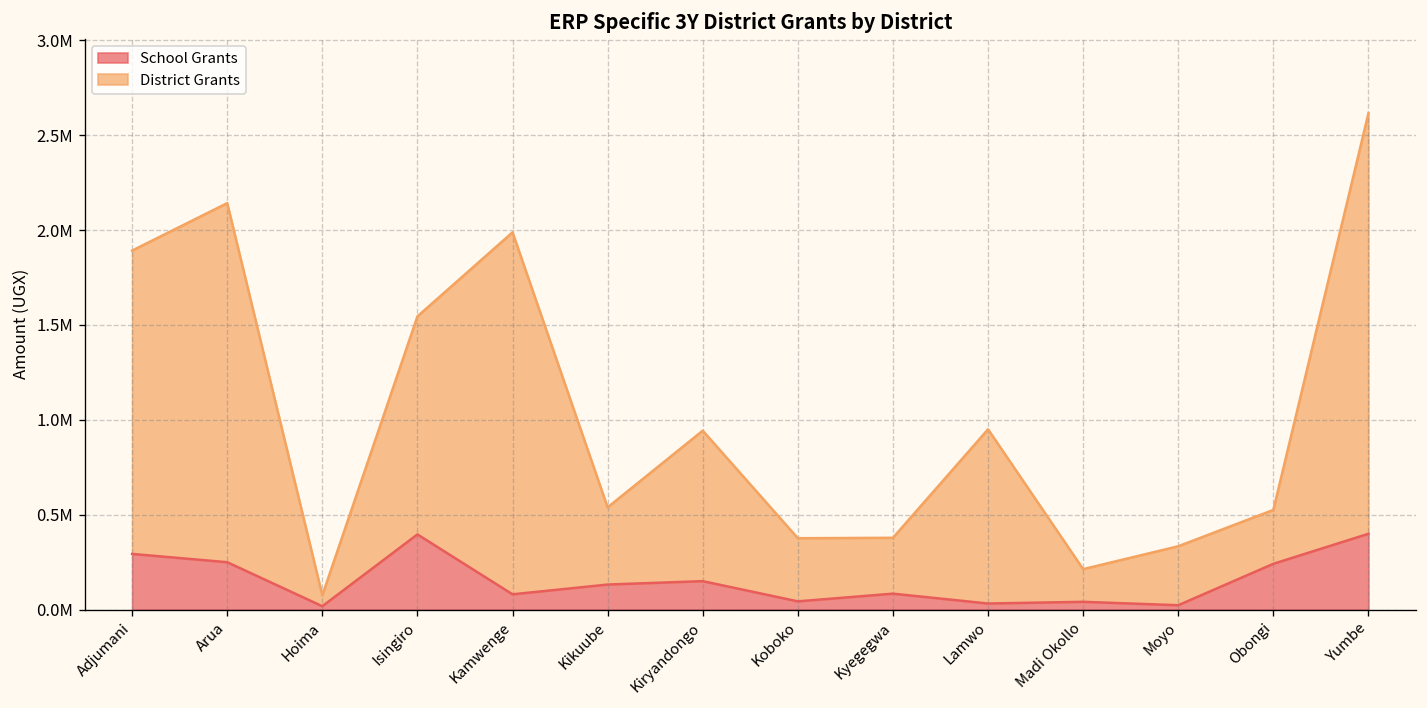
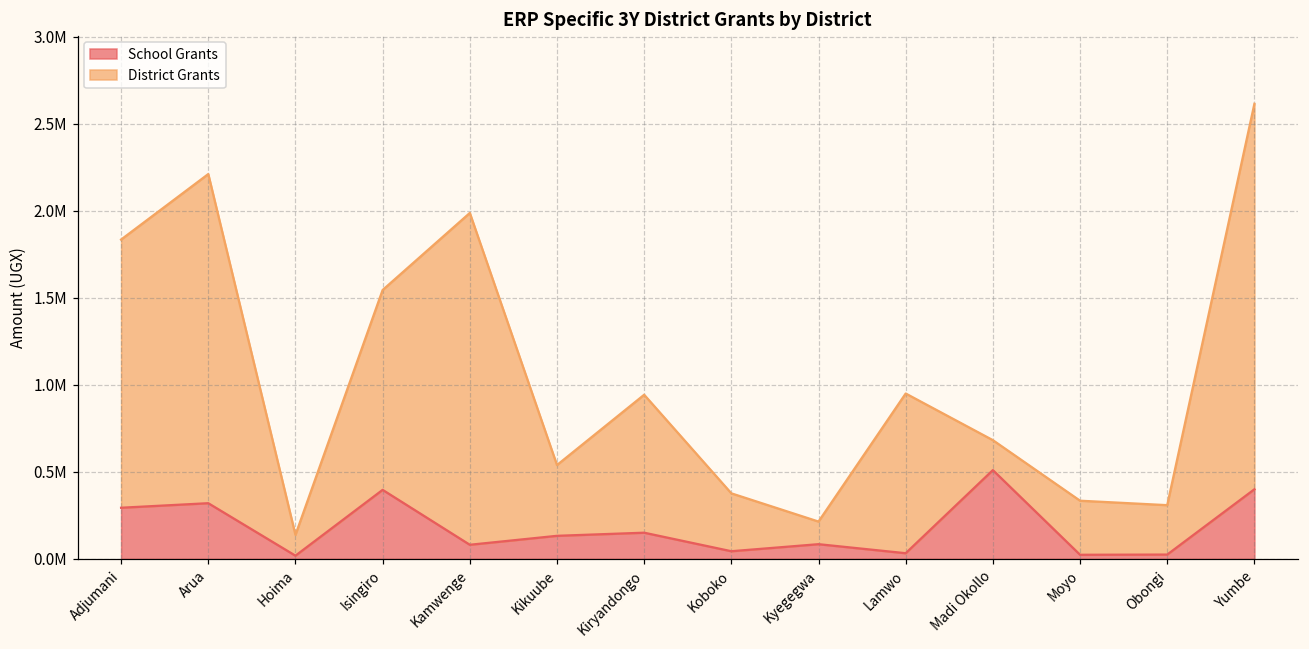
  {
    "School Grants": {
      "Adjumani": 290000,
-     "Arua": 250000,
+     "Arua": 320000,
      "Hoima": 20000,
      "Isingiro": 400000,
      "Kamwenge": 80000,
      "Kikuube": 130000,
      "Kiryandongo": 150000,
      "Koboko": 40000,
      "Kyegegwa": 80000,
      "Lamwo": 30000,
-     "Madi Okollo": 40000,
+     "Madi Okollo": 510000,
      "Moyo": 20000,
-     "Obongi": 240000,
+     "Obongi": 20000,
      "Yumbe": 400000
    },
    "District Grants": {
-     "Adjumani": 1600000,
+     "Adjumani": 1540000,
      "Arua": 1890000,
-     "Hoima": 60000,
+     "Hoima": 120000,
      "Isingiro": 1150000,
      "Kamwenge": 1910000,
      "Kikuube": 410000,
      "Kiryandongo": 790000,
      "Koboko": 330000,
-     "Kyegegwa": 290000,
+     "Kyegegwa": 130000,
      "Lamwo": 920000,
      "Madi Okollo": 170000,
      "Moyo": 310000,
      "Obongi": 280000,
      "Yumbe": 2220000
    }
  }
